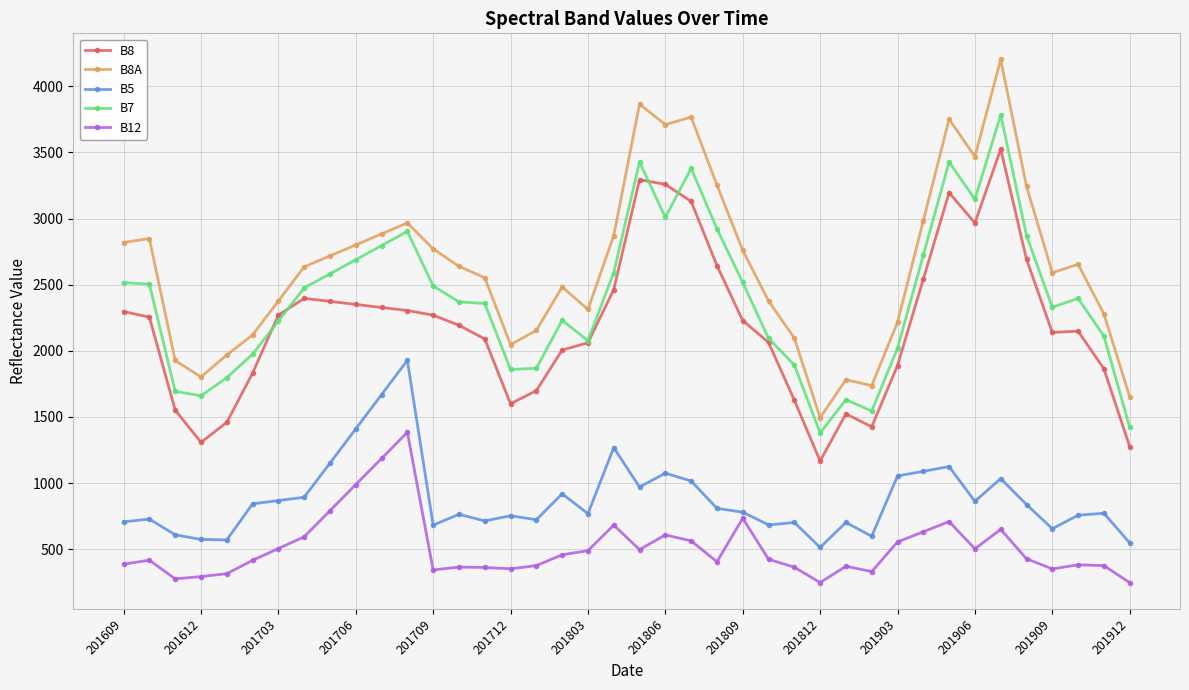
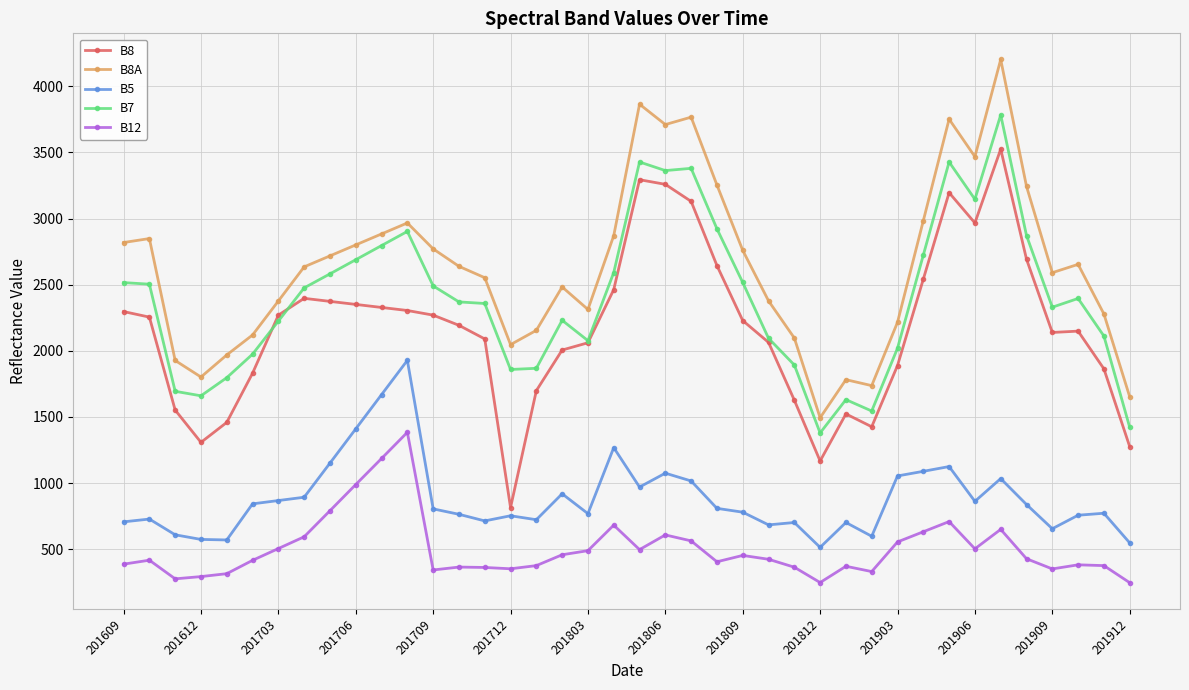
  {
    "B8": {
      "201609": 2300,
      "201612": 1310,
      "201703": 2270,
      "201706": 2350,
      "201709": 2270,
-     "201712": 1600,
+     "201712": 820,
      "201806": 3260,
      "201809": 2230,
      "201812": 1170,
      "201903": 1890,
      "201906": 2970,
      "201909": 2140,
      "201912": 1280
    },
    "B8A": {
      "201609": 2820,
      "201612": 1800,
      "201703": 2380,
      "201706": 2800,
      "201709": 2770,
      "201712": 2050,
      "201803": 2310,
      "201806": 3710,
      "201809": 2760,
      "201812": 1490,
      "201903": 2220,
      "201906": 3470,
      "201909": 2590,
      "201912": 1650
    },
    "B5": {
      "201609": 710,
      "201612": 570,
      "201703": 870,
      "201706": 1410,
-     "201709": 680,
+     "201709": 810,
      "201712": 750,
      "201803": 770,
      "201806": 1080,
      "201809": 780,
      "201812": 510,
      "201903": 1050,
      "201906": 860,
      "201909": 660,
      "201912": 550
    },
    "B7": {
      "201609": 2520,
      "201612": 1660,
      "201703": 2230,
      "201706": 2690,
      "201709": 2490,
      "201712": 1860,
-     "201806": 3010,
+     "201806": 3360,
      "201809": 2520,
      "201812": 1380,
      "201903": 2020,
      "201906": 3150,
      "201909": 2330,
      "201912": 1420
    },
    "B12": {
      "201609": 390,
      "201612": 290,
      "201703": 510,
      "201706": 990,
      "201709": 340,
      "201712": 350,
      "201803": 490,
      "201806": 610,
-     "201809": 730,
+     "201809": 450,
      "201812": 250,
      "201903": 560,
      "201906": 500,
      "201909": 350,
      "201912": 250
    }
  }
